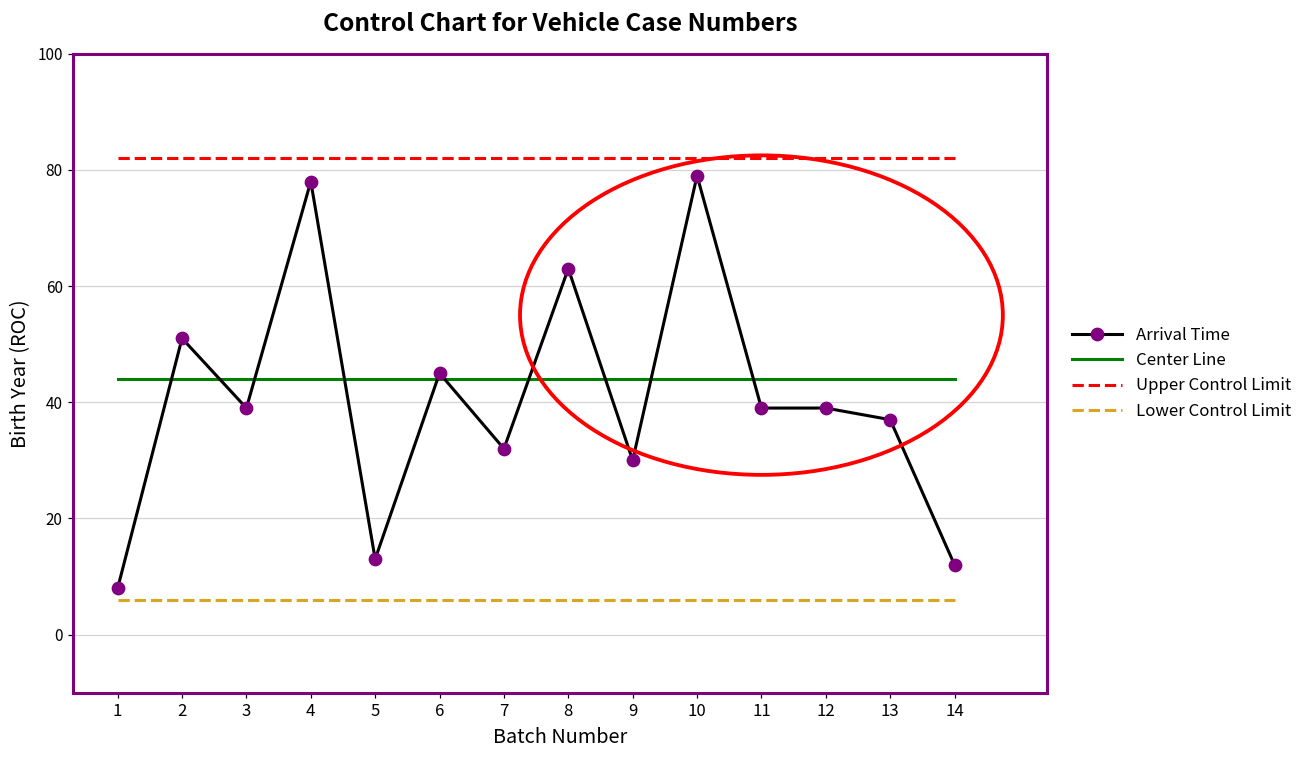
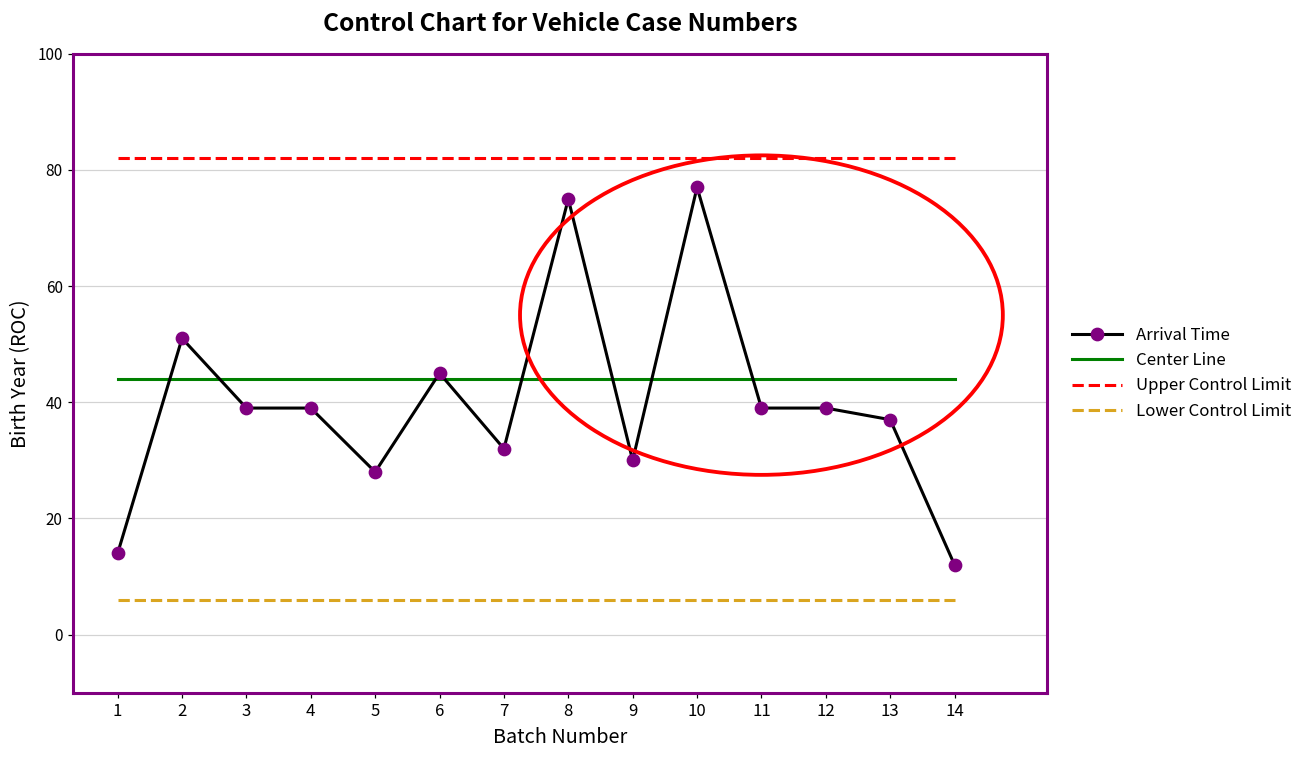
  {
    "Arrival Time": {
-     "1": 8,
+     "1": 14,
      "2": 51,
      "3": 39,
-     "4": 78,
-     "5": 13,
+     "4": 39,
+     "5": 28,
      "6": 45,
      "7": 32,
-     "8": 63,
+     "8": 75,
      "9": 30,
-     "10": 79,
+     "10": 77,
      "11": 39,
      "12": 39,
      "13": 37,
      "14": 12
    },
    "Center Line": {
      "1": 44,
      "2": 44,
      "3": 44,
      "4": 44,
      "5": 44,
      "6": 44,
      "7": 44,
      "8": 44,
      "9": 44,
      "10": 44,
      "11": 44,
      "12": 44,
      "13": 44,
      "14": 44
    },
    "Upper Control Limit": {
      "1": 82,
      "2": 82,
      "3": 82,
      "4": 82,
      "5": 82,
      "6": 82,
      "7": 82,
      "8": 82,
      "9": 82,
      "10": 82,
      "11": 82,
      "12": 82,
      "13": 82,
      "14": 82
    },
    "Lower Control Limit": {
      "1": 6,
      "2": 6,
      "3": 6,
      "4": 6,
      "5": 6,
      "6": 6,
      "7": 6,
      "8": 6,
      "9": 6,
      "10": 6,
      "11": 6,
      "12": 6,
      "13": 6,
      "14": 6
    }
  }
